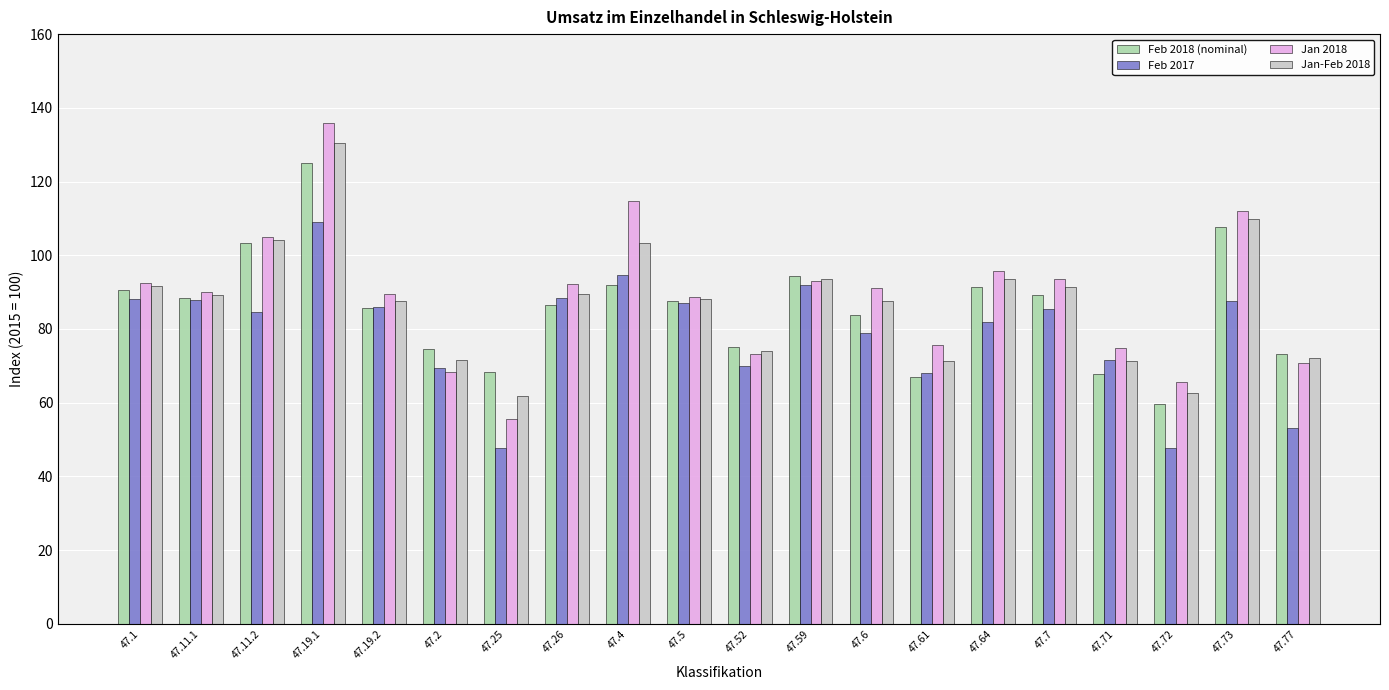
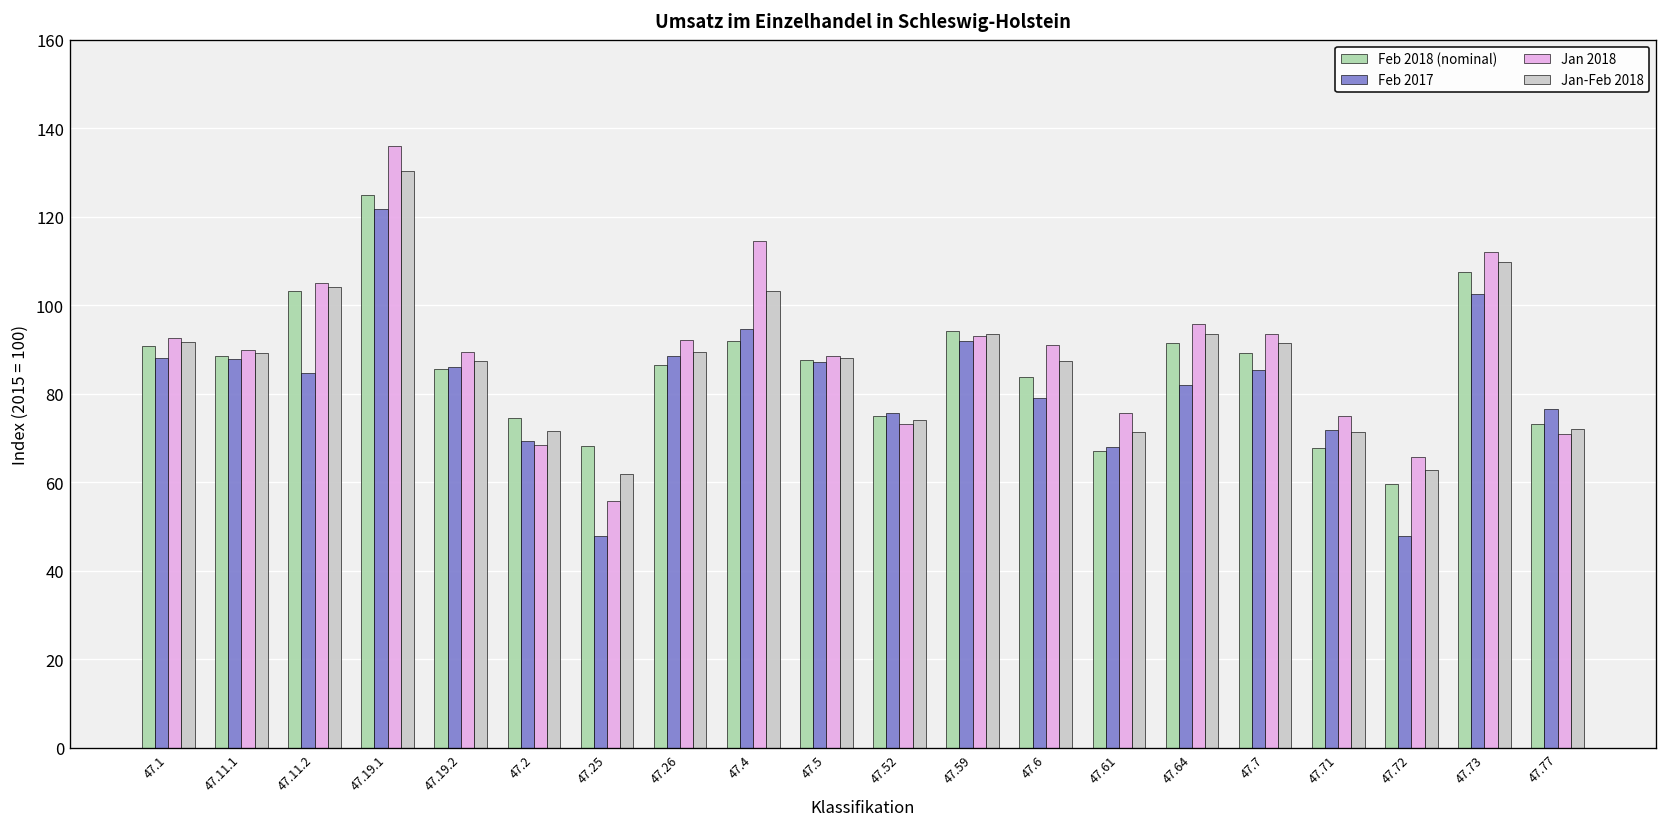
  {
    "Feb 2017": {
      "47.1": 88,
      "47.11.1": 88,
      "47.11.2": 85,
-     "47.19.1": 109,
+     "47.19.1": 122,
      "47.19.2": 86,
      "47.2": 69,
      "47.25": 48,
      "47.26": 89,
      "47.4": 95,
      "47.5": 87,
-     "47.52": 70,
+     "47.52": 76,
      "47.59": 92,
      "47.6": 79,
      "47.61": 68,
      "47.64": 82,
      "47.7": 85,
      "47.71": 72,
      "47.72": 48,
-     "47.73": 88,
-     "47.77": 53
+     "47.73": 103,
+     "47.77": 77
    }
  }
